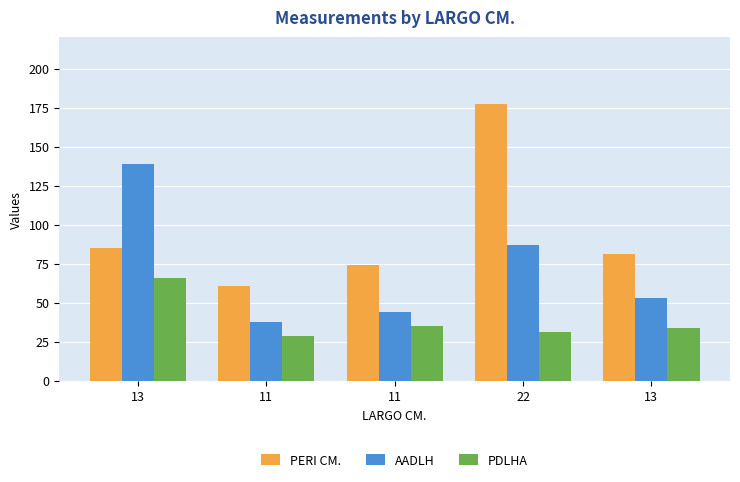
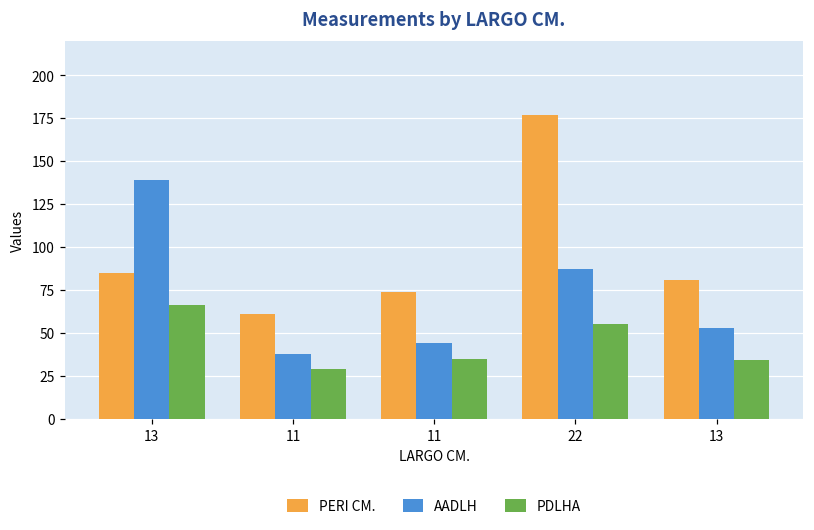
  {
    "PERI CM.": {
      "22": 177
    },
    "AADLH": {
      "22": 87
    },
    "PDLHA": {
-     "22": 31
+     "22": 55
    }
  }
